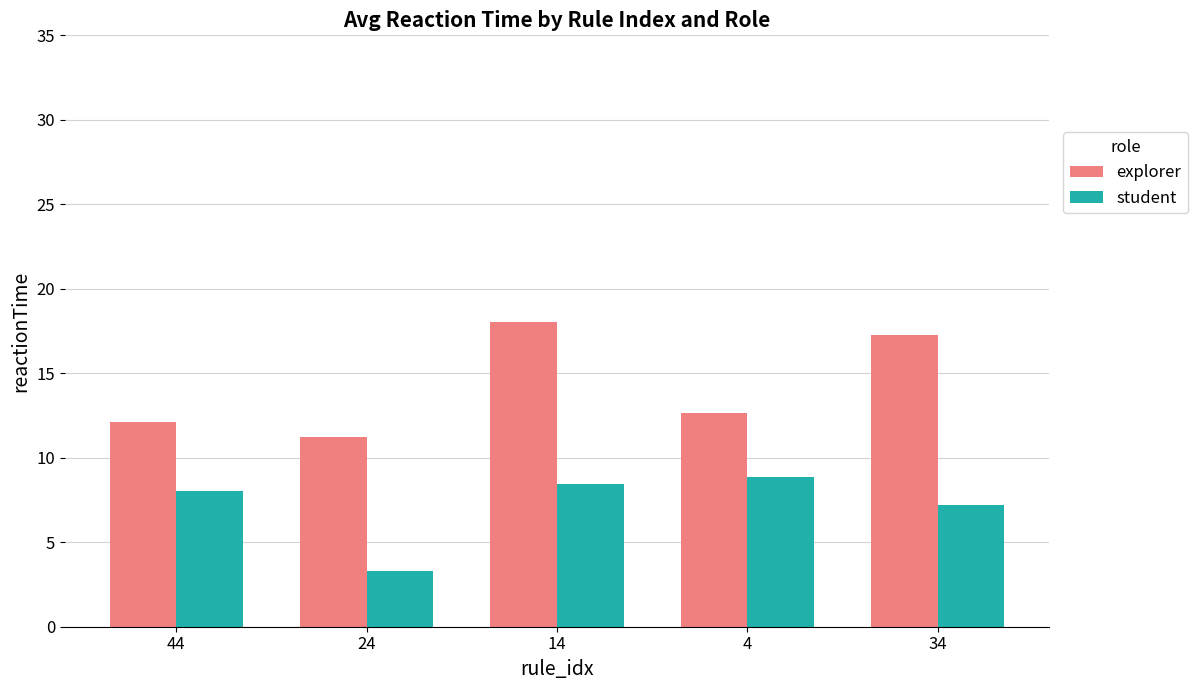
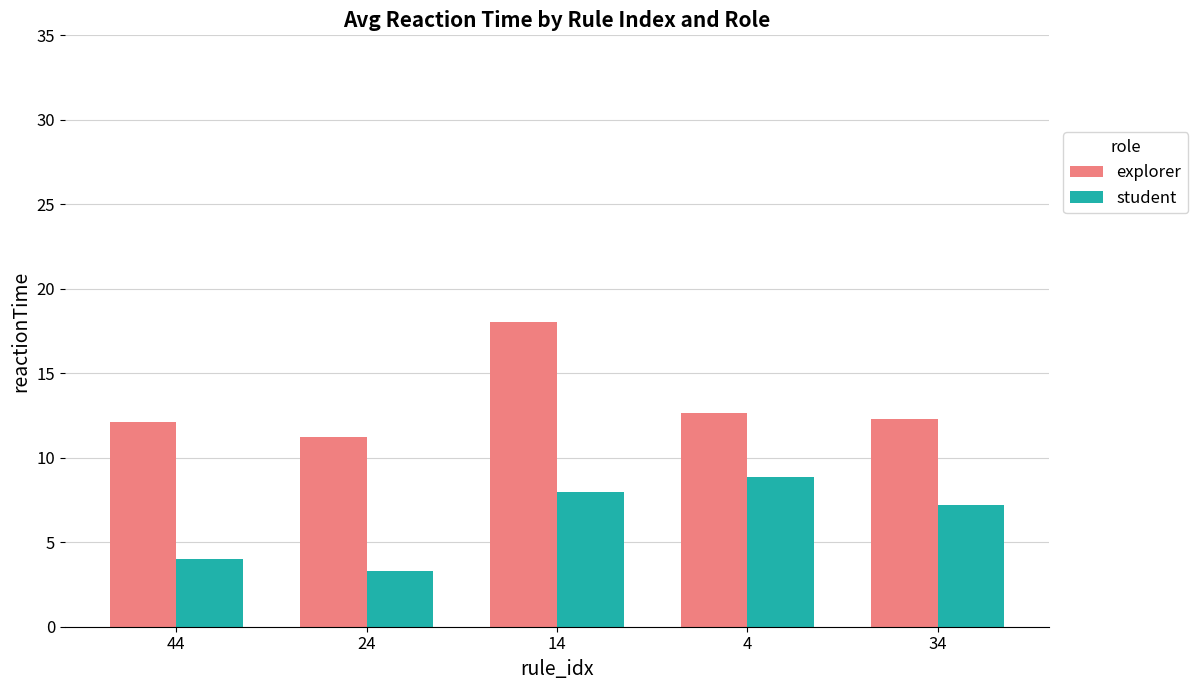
  {
    "explorer": {
      "44": 12.1,
      "24": 11.3,
      "14": 18.0,
      "4": 12.6,
-     "34": 17.3
+     "34": 12.3
    },
    "student": {
-     "44": 8.0,
+     "44": 4.0,
      "24": 3.3,
-     "14": 8.5,
+     "14": 8.0,
      "4": 8.8,
      "34": 7.2
    }
  }
